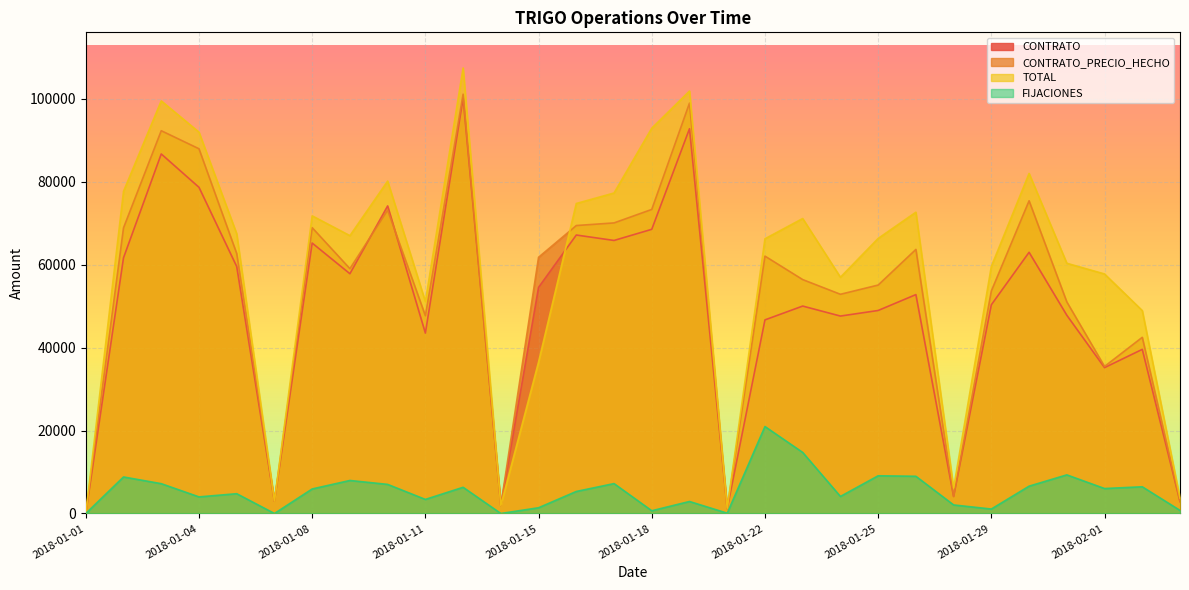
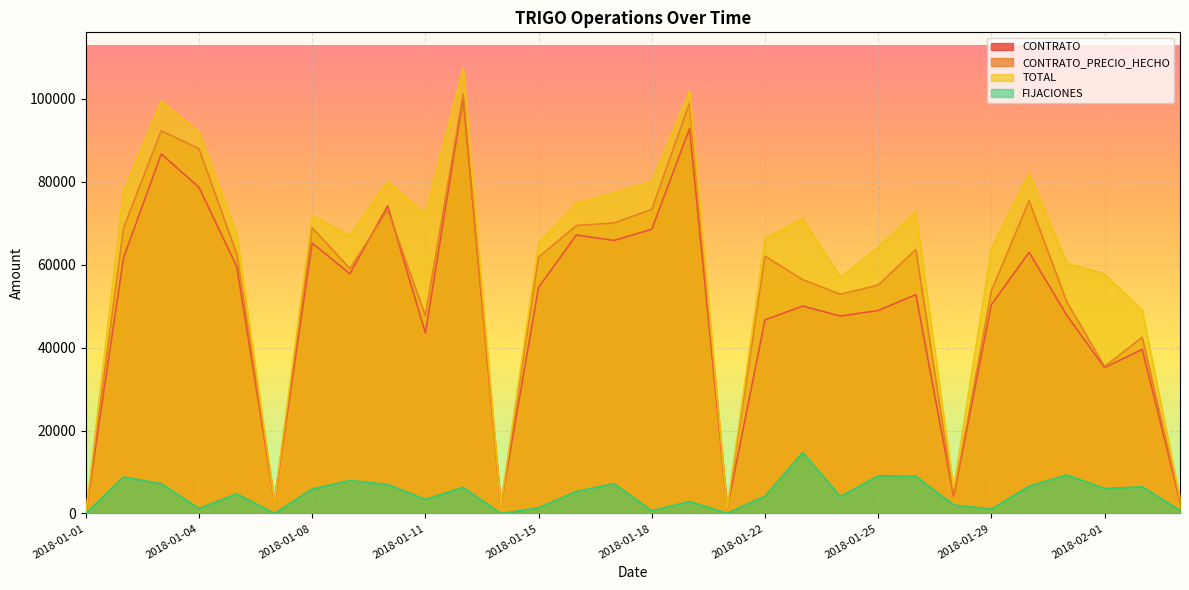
  {
    "TOTAL": {
      "2018-01-04": 92000,
      "2018-01-08": 72000,
-     "2018-01-11": 51000,
-     "2018-01-15": 37000,
-     "2018-01-18": 93000,
+     "2018-01-11": 72000,
+     "2018-01-15": 65000,
+     "2018-01-18": 80000,
      "2018-01-22": 66000,
-     "2018-01-25": 66000,
-     "2018-01-29": 60000,
+     "2018-01-25": 64000,
+     "2018-01-29": 64000,
      "2018-02-01": 58000
    },
    "FIJACIONES": {
-     "2018-01-04": 4000,
+     "2018-01-04": 1000,
      "2018-01-08": 6000,
      "2018-01-11": 3000,
      "2018-01-15": 1000,
      "2018-01-18": 1000,
-     "2018-01-22": 21000,
+     "2018-01-22": 4000,
      "2018-01-25": 9000,
      "2018-01-29": 1000,
      "2018-02-01": 6000
    }
  }
